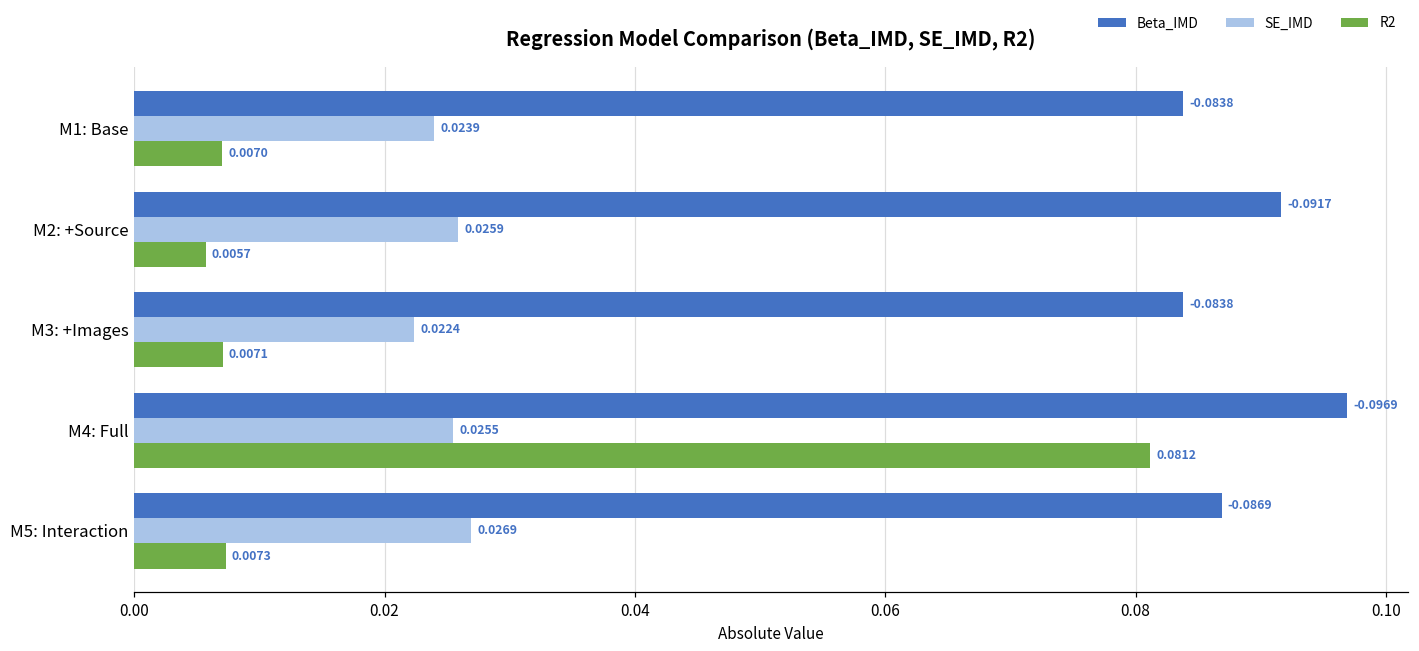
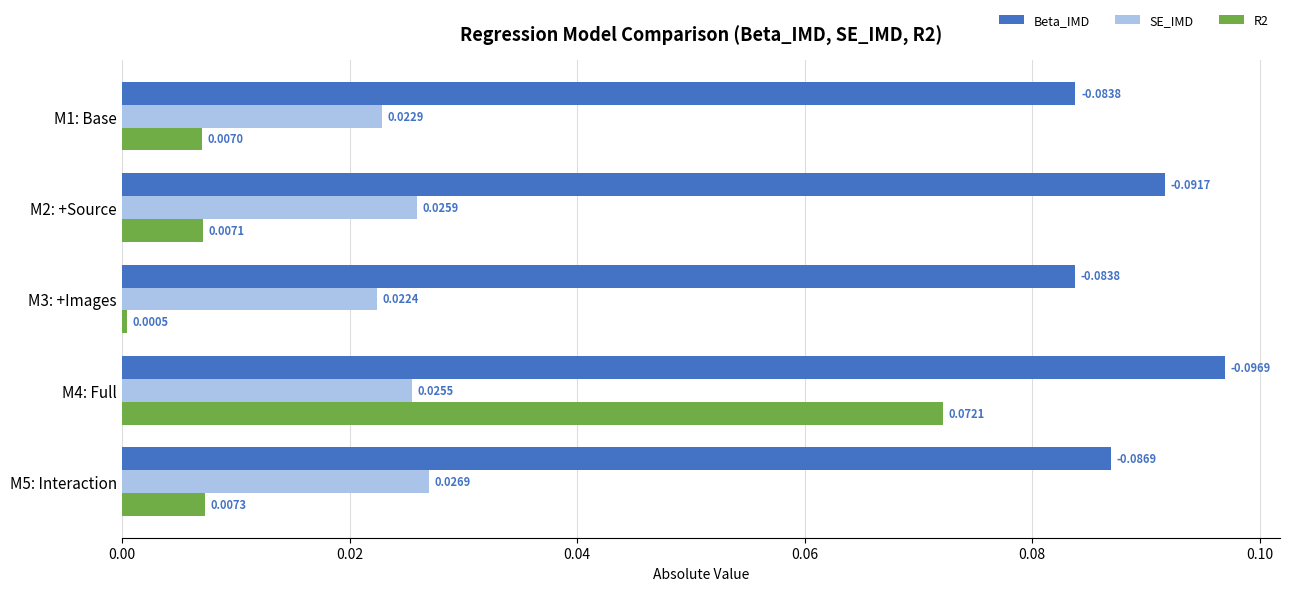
  {
    "SE_IMD": {
-     "M1: Base": 0.0239,
+     "M1: Base": 0.0229,
      "M2: +Source": 0.0259,
      "M3: +Images": 0.0224,
      "M4: Full": 0.0255,
      "M5: Interaction": 0.0269
    },
    "R2": {
      "M1: Base": 0.0070,
-     "M2: +Source": 0.0057,
-     "M3: +Images": 0.0071,
-     "M4: Full": 0.0812,
+     "M2: +Source": 0.0071,
+     "M3: +Images": 0.0005,
+     "M4: Full": 0.0721,
      "M5: Interaction": 0.0073
    }
  }
